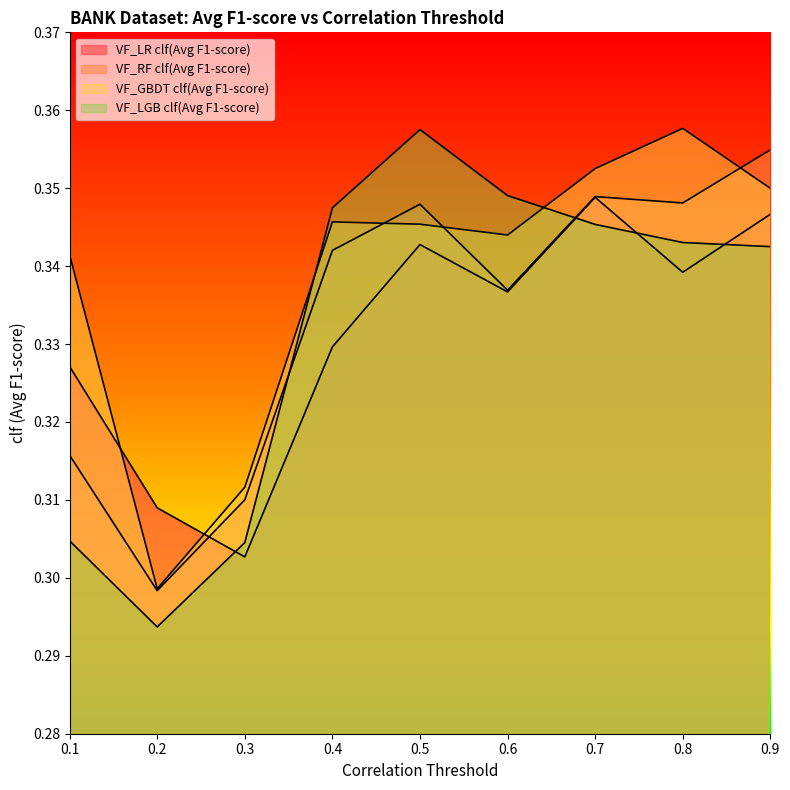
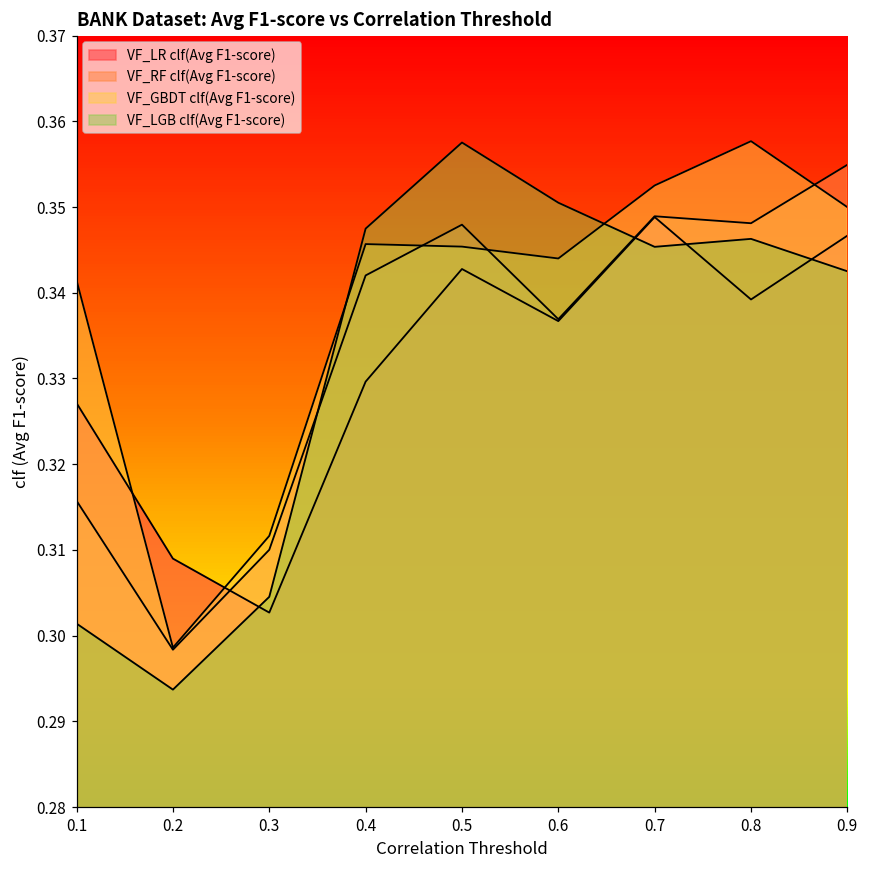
  {
    "VF_LGB clf(Avg F1-score)": {
-     "0.1": 0.305,
+     "0.1": 0.301,
      "0.2": 0.294,
      "0.3": 0.305,
      "0.4": 0.347,
      "0.5": 0.358,
-     "0.6": 0.349,
+     "0.6": 0.351,
      "0.7": 0.345,
-     "0.8": 0.343,
+     "0.8": 0.346,
      "0.9": 0.343
    }
  }
